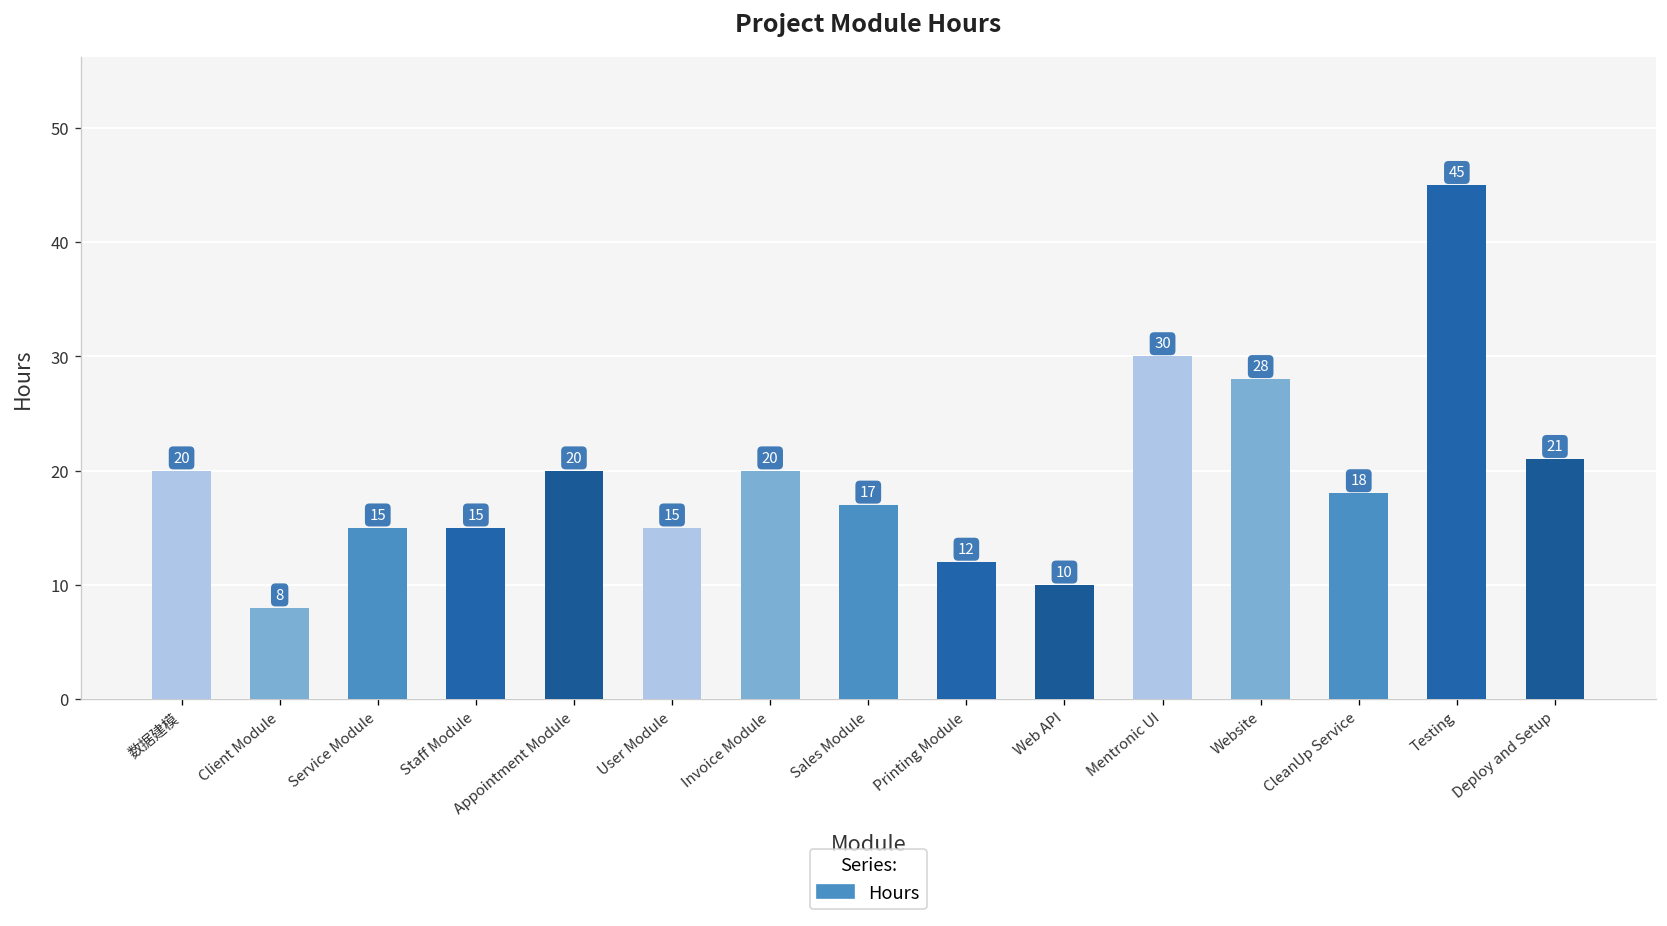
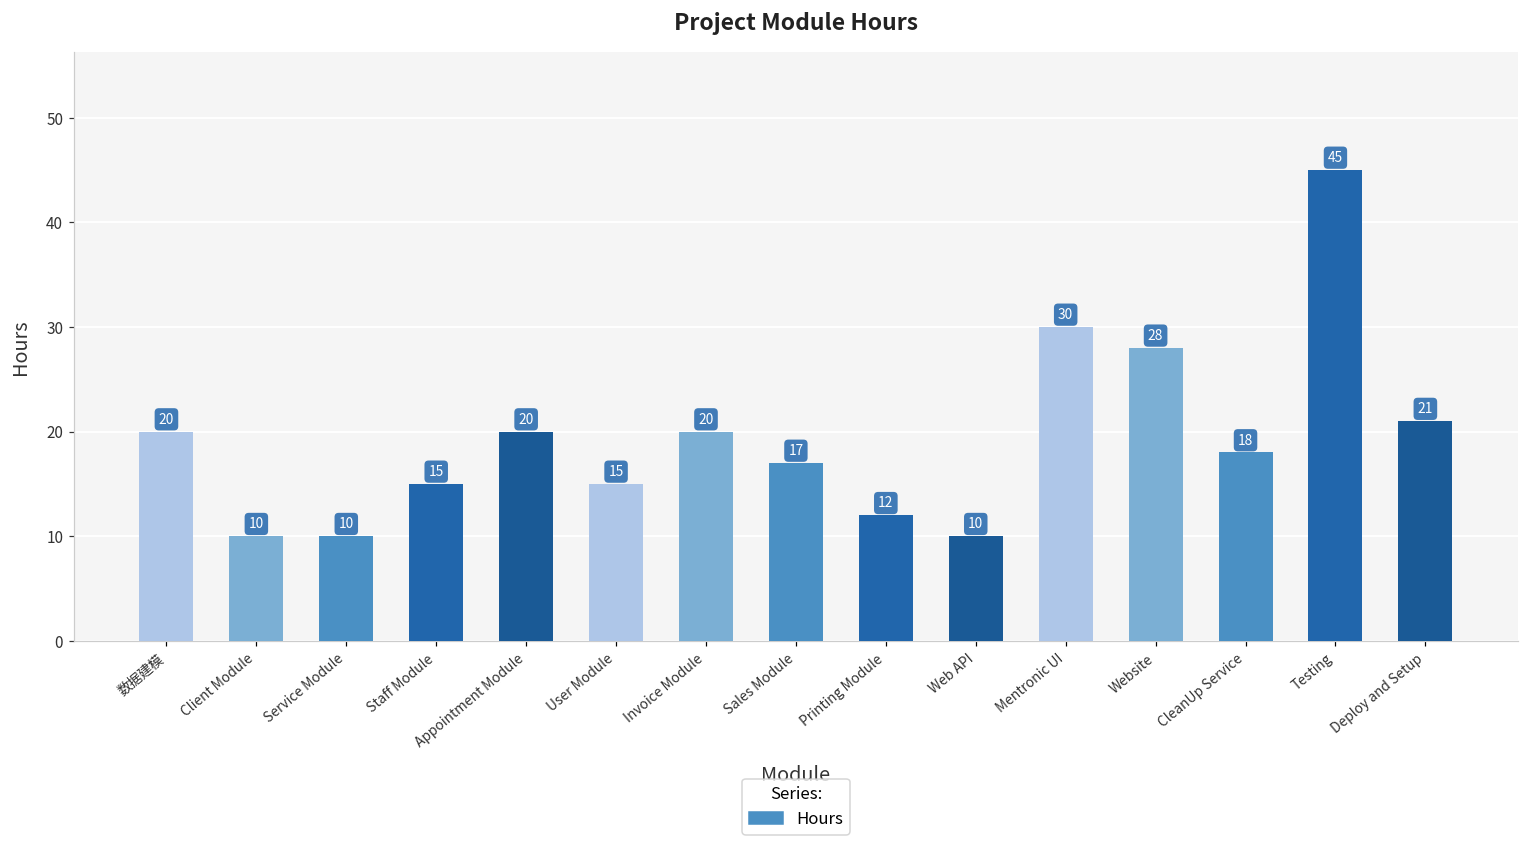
  {
-   "Client Module": 8,
-   "Service Module": 15
+   "Client Module": 10,
+   "Service Module": 10
  }
